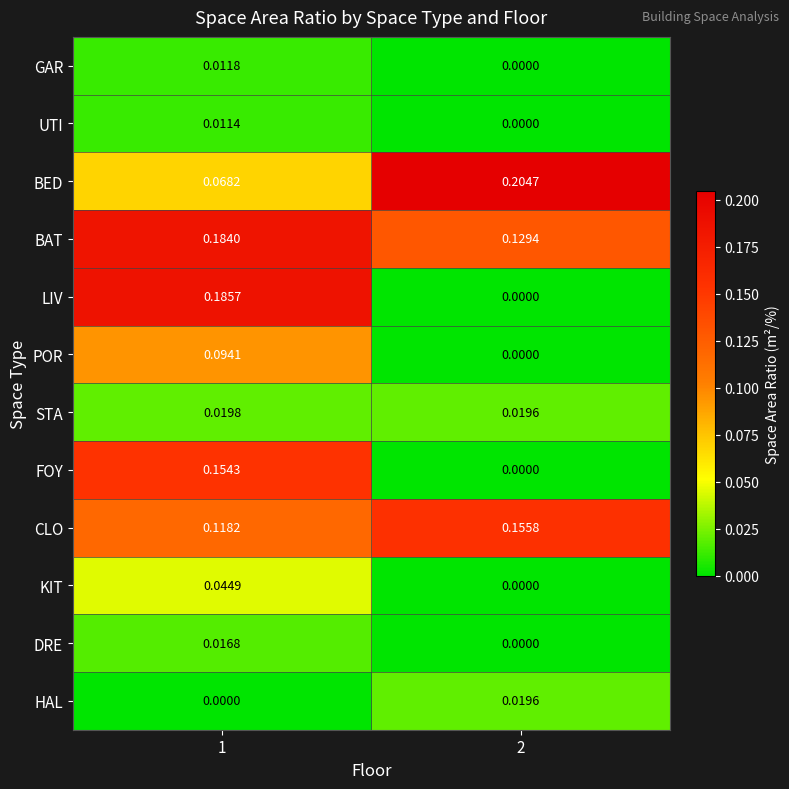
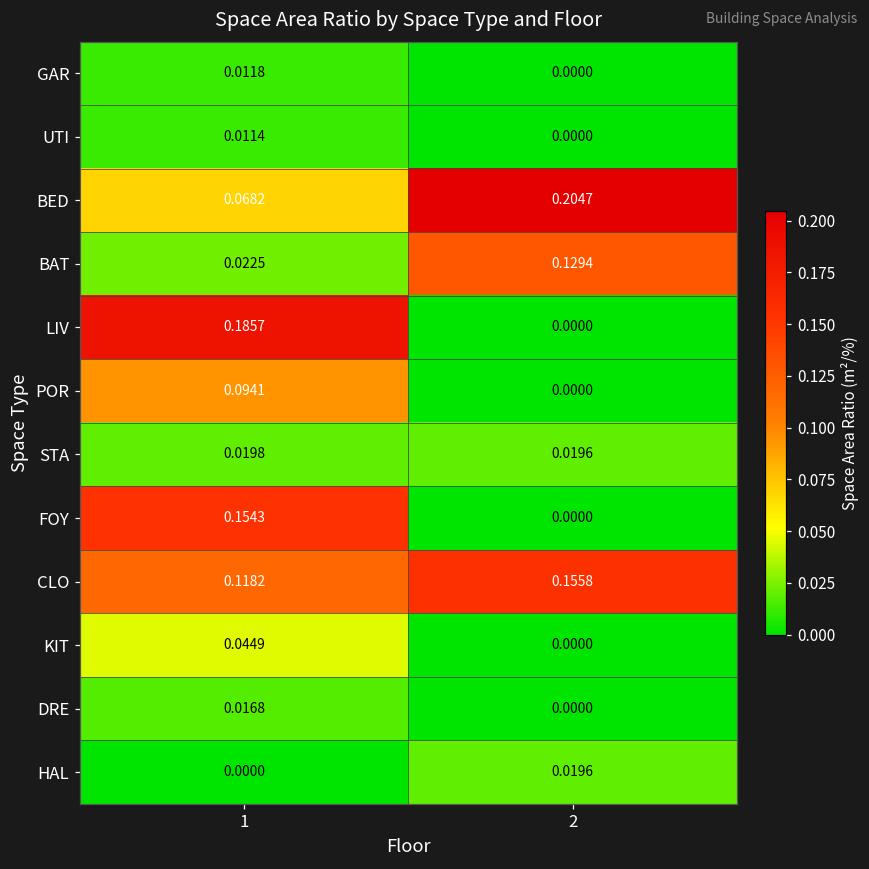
  {
    "GAR": {
      "1": 0.0118,
      "2": 0.0000
    },
    "UTI": {
      "1": 0.0114,
      "2": 0.0000
    },
    "BED": {
      "1": 0.0682,
      "2": 0.2047
    },
    "BAT": {
-     "1": 0.1840,
+     "1": 0.0225,
      "2": 0.1294
    },
    "LIV": {
      "1": 0.1857,
      "2": 0.0000
    },
    "POR": {
      "1": 0.0941,
      "2": 0.0000
    },
    "STA": {
      "1": 0.0198,
      "2": 0.0196
    },
    "FOY": {
      "1": 0.1543,
      "2": 0.0000
    },
    "CLO": {
      "1": 0.1182,
      "2": 0.1558
    },
    "KIT": {
      "1": 0.0449,
      "2": 0.0000
    },
    "DRE": {
      "1": 0.0168,
      "2": 0.0000
    },
    "HAL": {
      "1": 0.0000,
      "2": 0.0196
    }
  }
